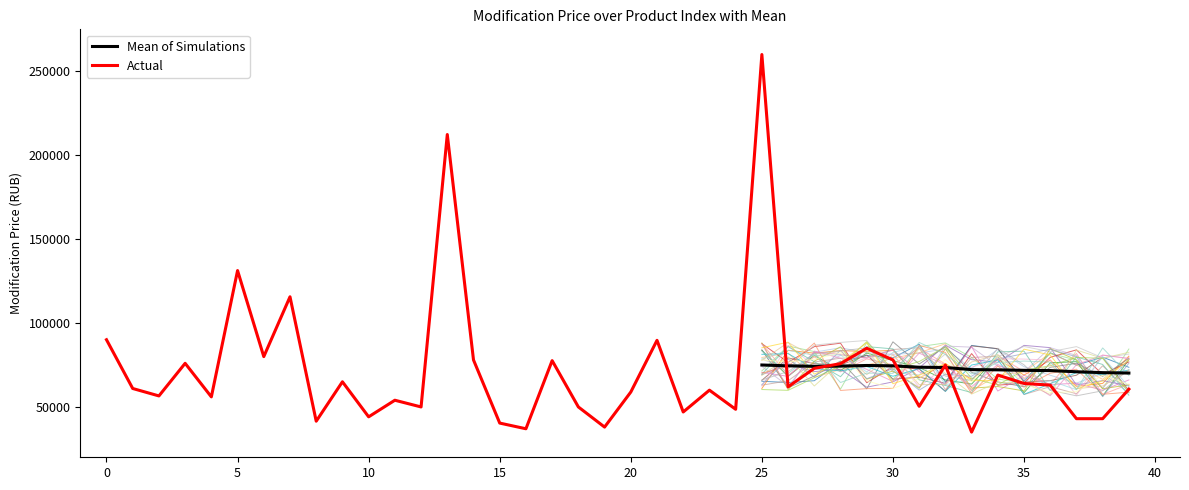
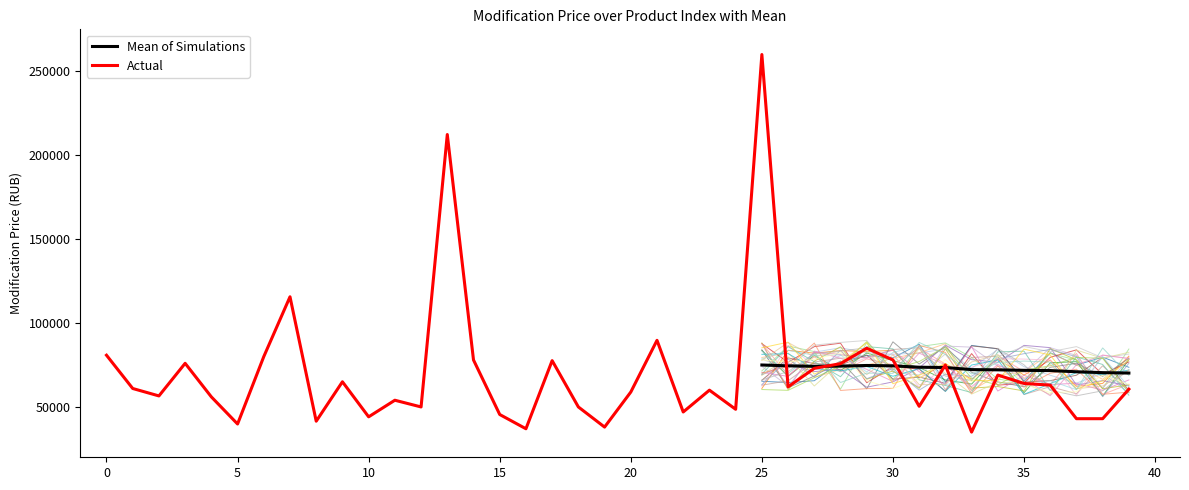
  {
    "Actual": {
-     "0": 90000,
-     "5": 131000,
+     "0": 81000,
+     "5": 40000,
      "10": 44000,
-     "15": 40000,
+     "15": 45000,
      "20": 59000,
      "25": 260000
    }
  }
